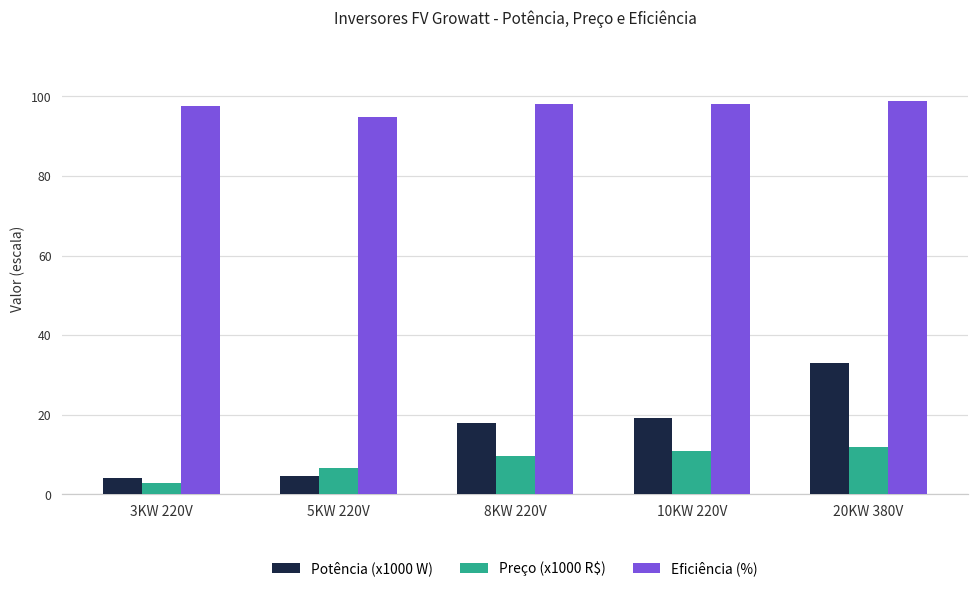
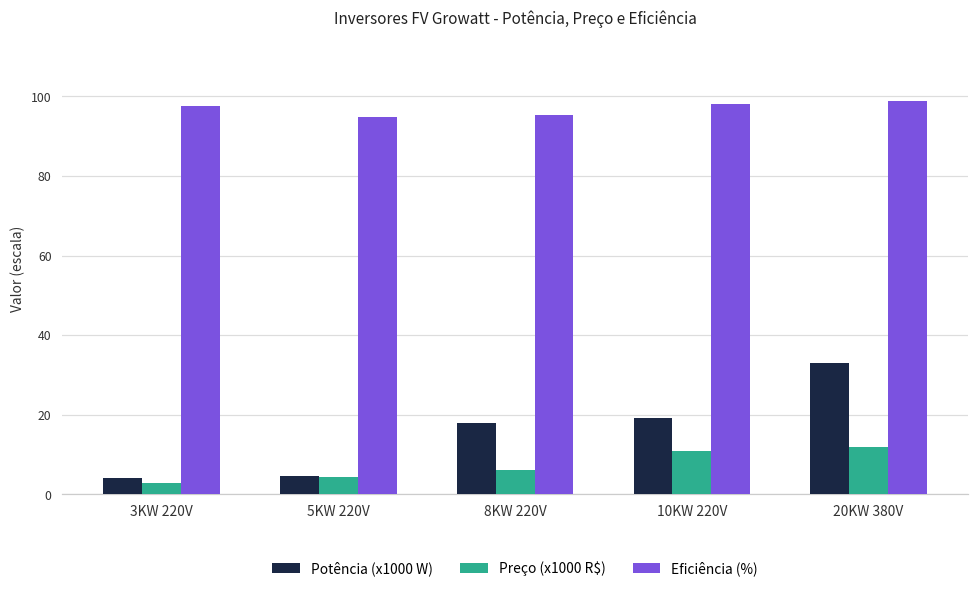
  {
    "Potência (x1000 W)": {
      "3KW 220V": 4,
      "5KW 220V": 4,
      "8KW 220V": 18,
      "10KW 220V": 19,
      "20KW 380V": 33
    },
    "Preço (x1000 R$)": {
      "3KW 220V": 3,
-     "5KW 220V": 7,
-     "8KW 220V": 10,
+     "5KW 220V": 4,
+     "8KW 220V": 6,
      "10KW 220V": 11,
      "20KW 380V": 12
    },
    "Eficiência (%)": {
      "3KW 220V": 98,
      "5KW 220V": 95,
-     "8KW 220V": 98,
+     "8KW 220V": 95,
      "10KW 220V": 98,
      "20KW 380V": 99
    }
  }
